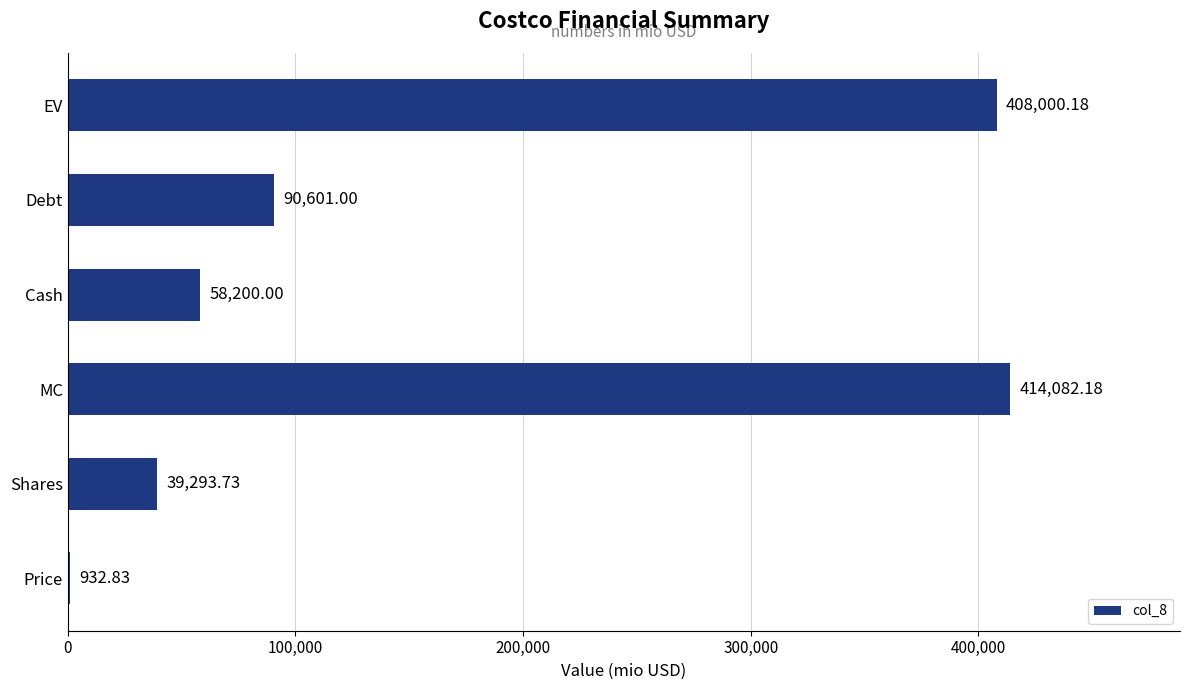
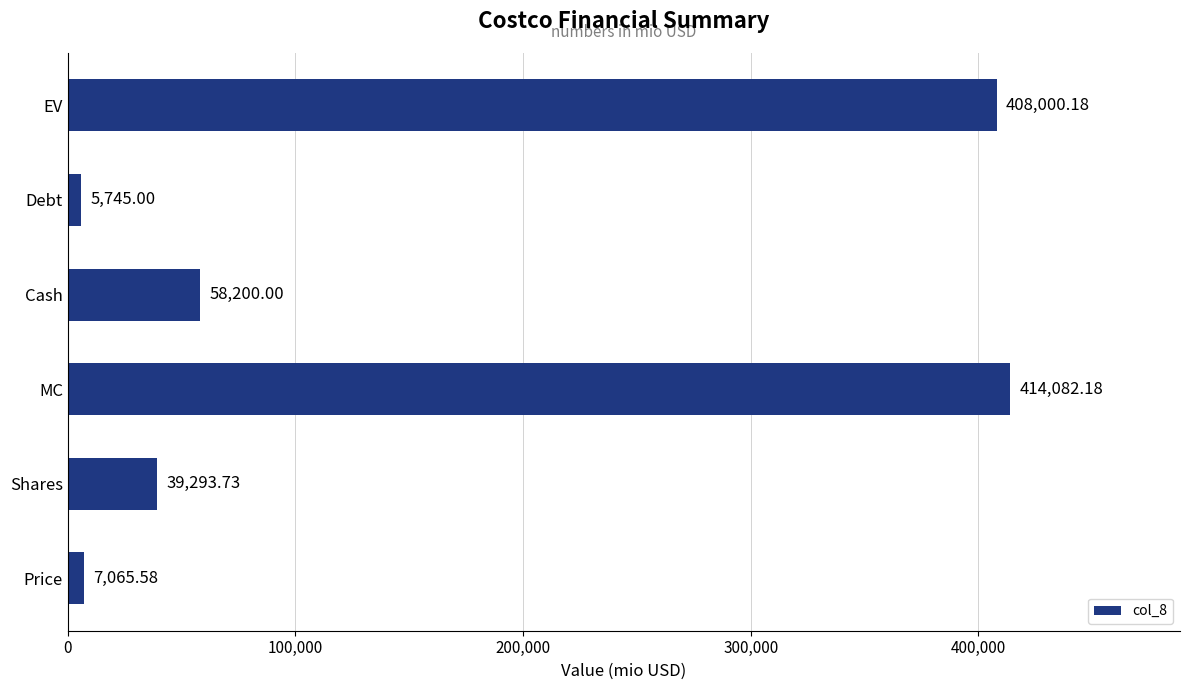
  {
    "EV": "408,000.18",
-   "Debt": "90,601.00",
+   "Debt": "5,745.00",
    "Cash": "58,200.00",
    "MC": "414,082.18",
    "Shares": "39,293.73",
-   "Price": "932.83"
+   "Price": "7,065.58"
  }
